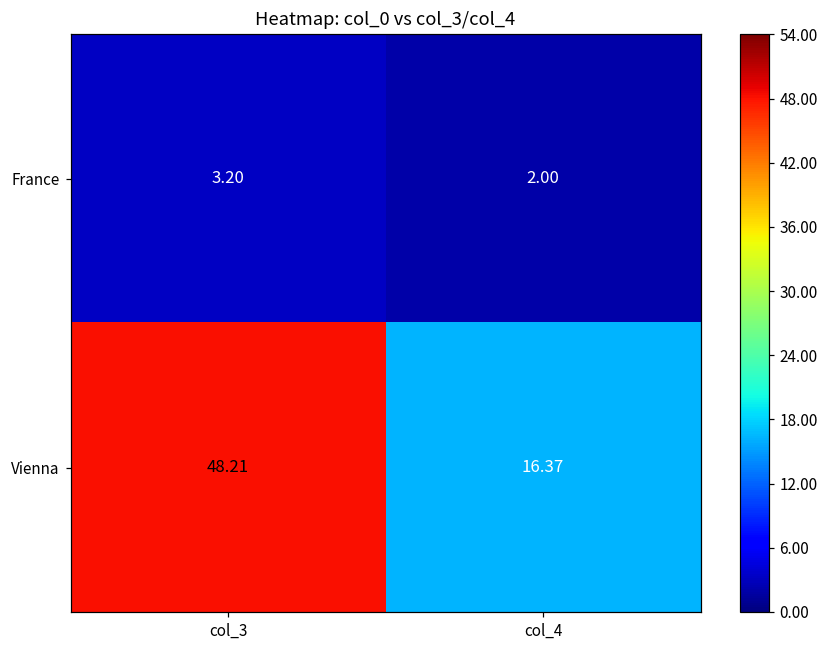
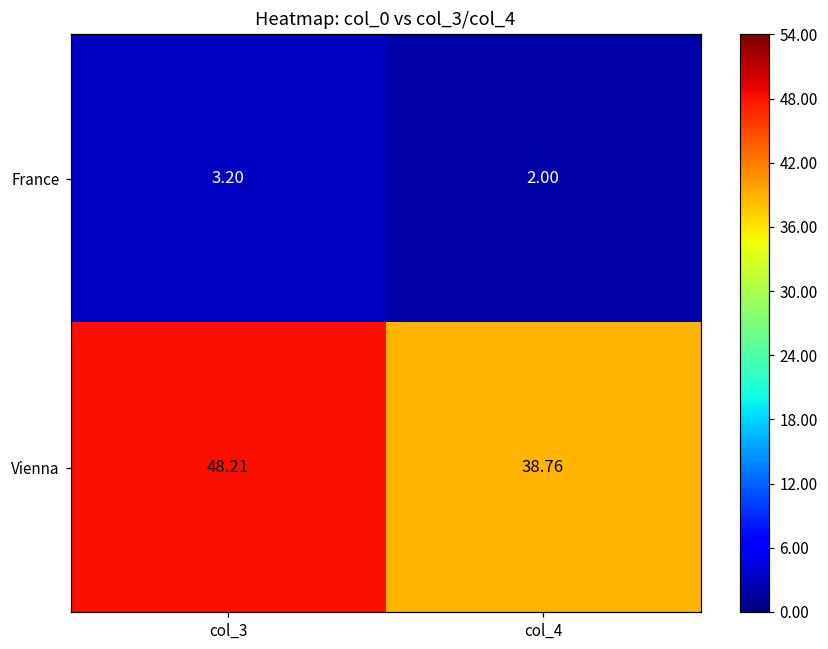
  {
    "France": {
      "col_3": 3.20,
      "col_4": 2.00
    },
    "Vienna": {
      "col_3": 48.21,
-     "col_4": 16.37
+     "col_4": 38.76
    }
  }
